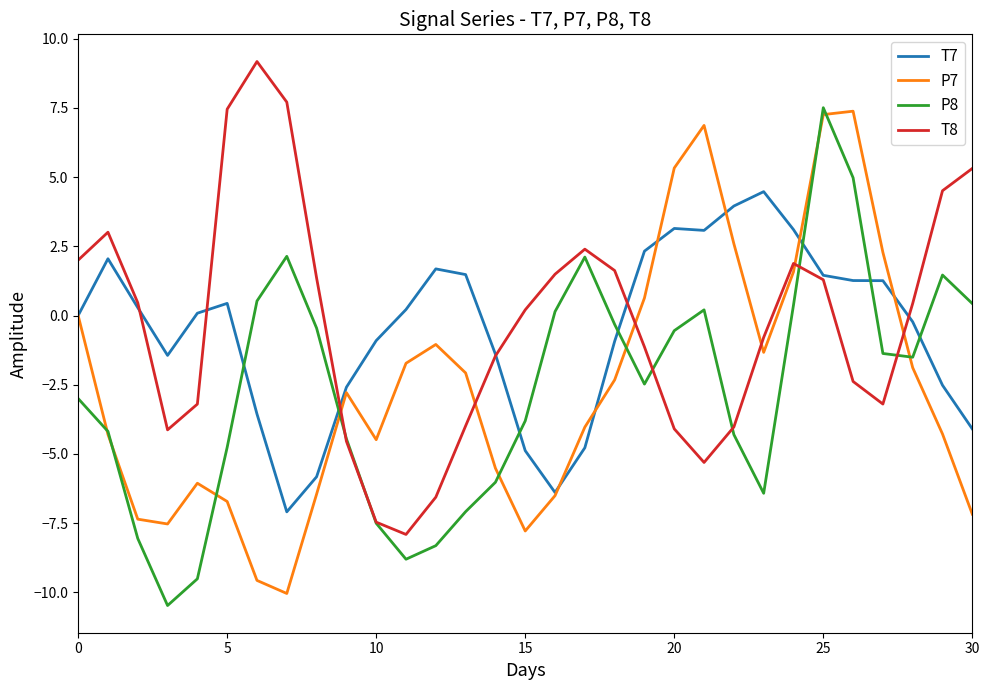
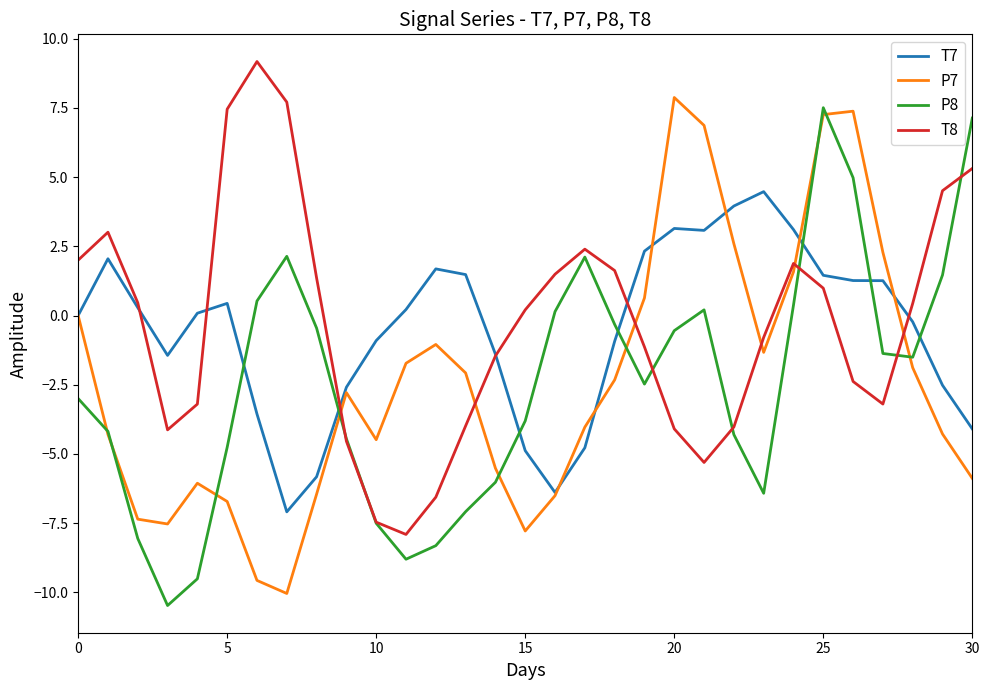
  {
    "T7": {
      "5": 0.4,
      "10": -0.9,
      "15": -4.9,
      "20": 3.1,
      "25": 1.5,
      "30": -4.1
    },
    "P7": {
      "5": -6.7,
      "10": -4.5,
      "15": -7.8,
-     "20": 5.3,
+     "20": 7.9,
      "25": 7.3,
-     "30": -7.2
+     "30": -5.9
    },
    "P8": {
      "0": -3.0,
      "5": -4.8,
      "15": -3.8,
      "20": -0.5,
      "25": 7.5,
-     "30": 0.4
+     "30": 7.1
    },
    "T8": {
      "0": 2.0,
      "5": 7.5,
      "15": 0.2,
      "20": -4.1,
-     "25": 1.3,
+     "25": 1.0,
      "30": 5.3
    }
  }
